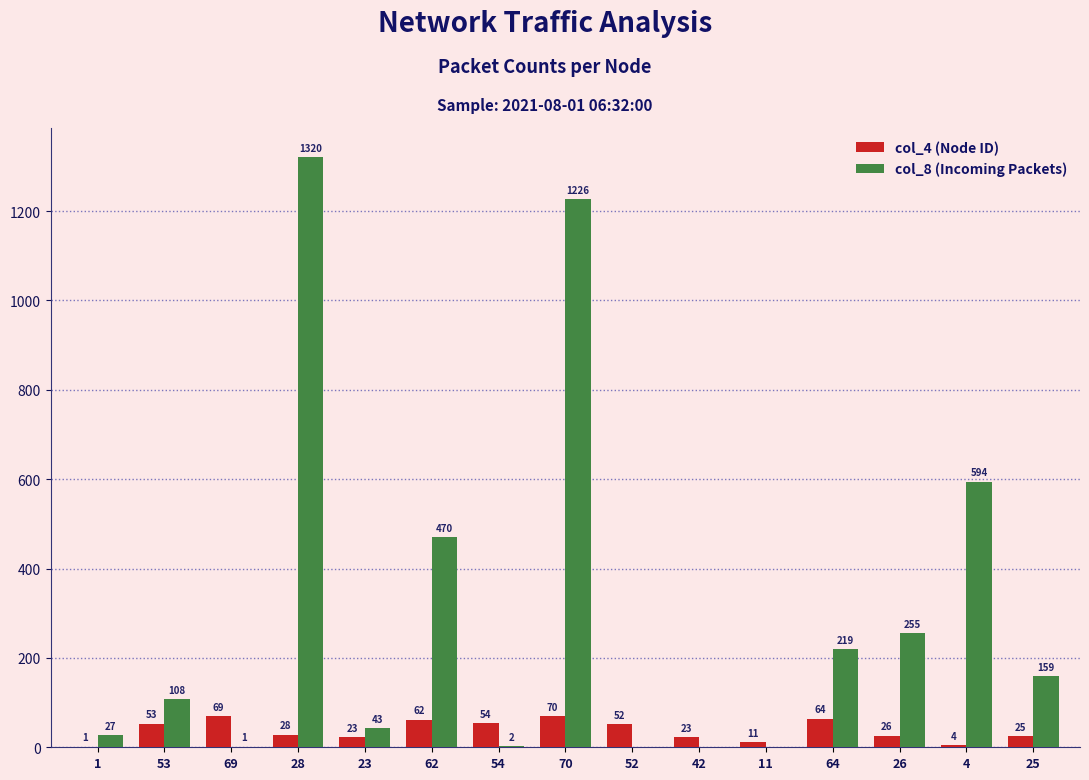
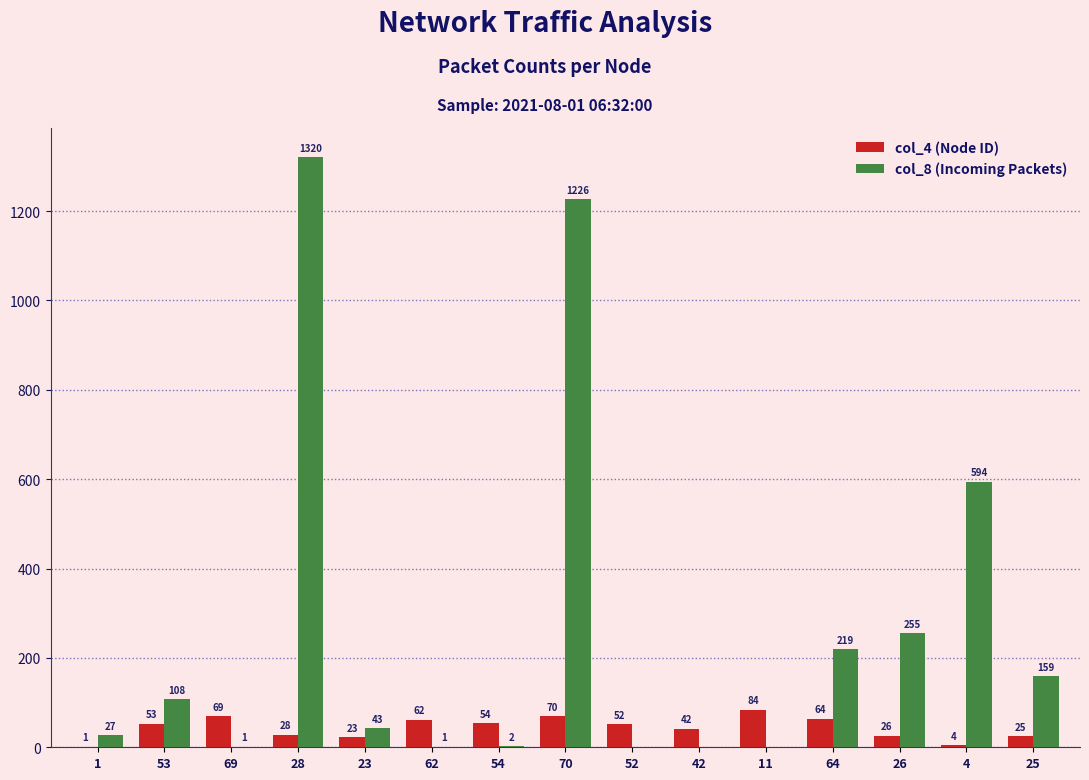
  {
    "col_4 (Node ID)": {
      "1": 1,
      "53": 53,
      "69": 69,
      "28": 28,
      "23": 23,
      "62": 62,
      "54": 54,
      "70": 70,
      "52": 52,
-     "42": 23,
-     "11": 11,
+     "42": 42,
+     "11": 84,
      "64": 64,
      "26": 26,
      "4": 4,
      "25": 25
    },
    "col_8 (Incoming Packets)": {
      "1": 27,
      "53": 108,
      "69": 1,
      "28": 1320,
      "23": 43,
-     "62": 470,
+     "62": 1,
      "54": 2,
      "70": 1226,
      "64": 219,
      "26": 255,
      "4": 594,
      "25": 159
    }
  }
